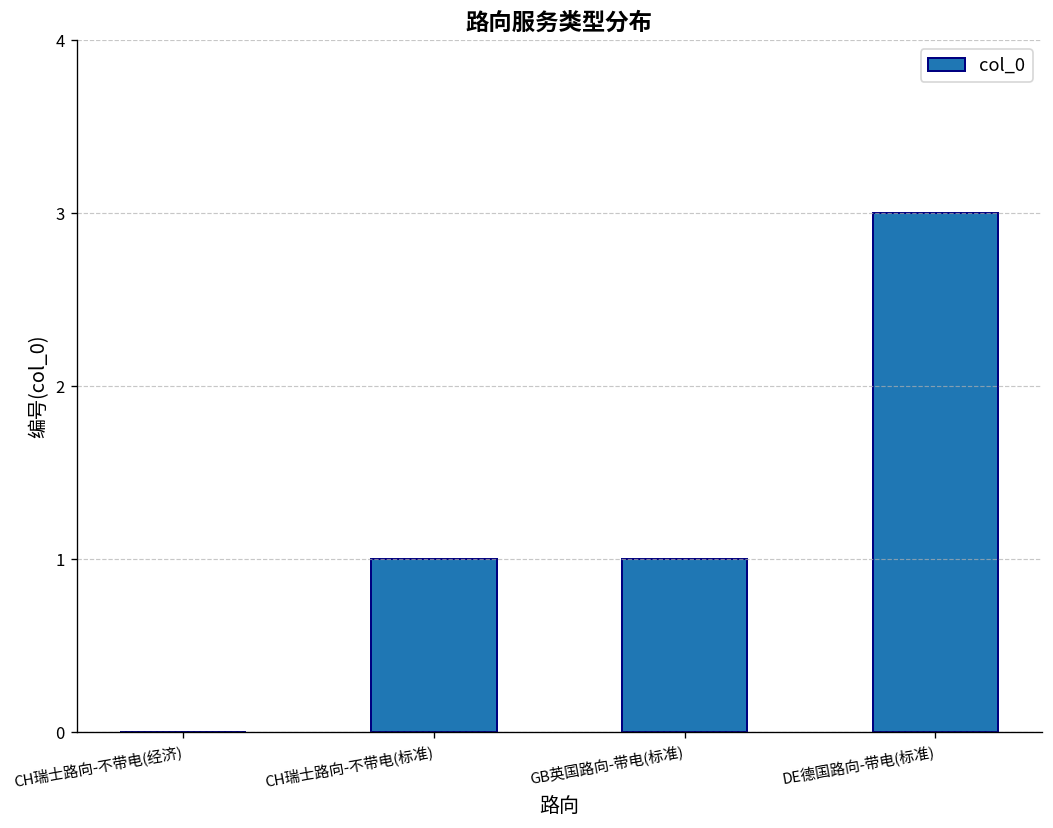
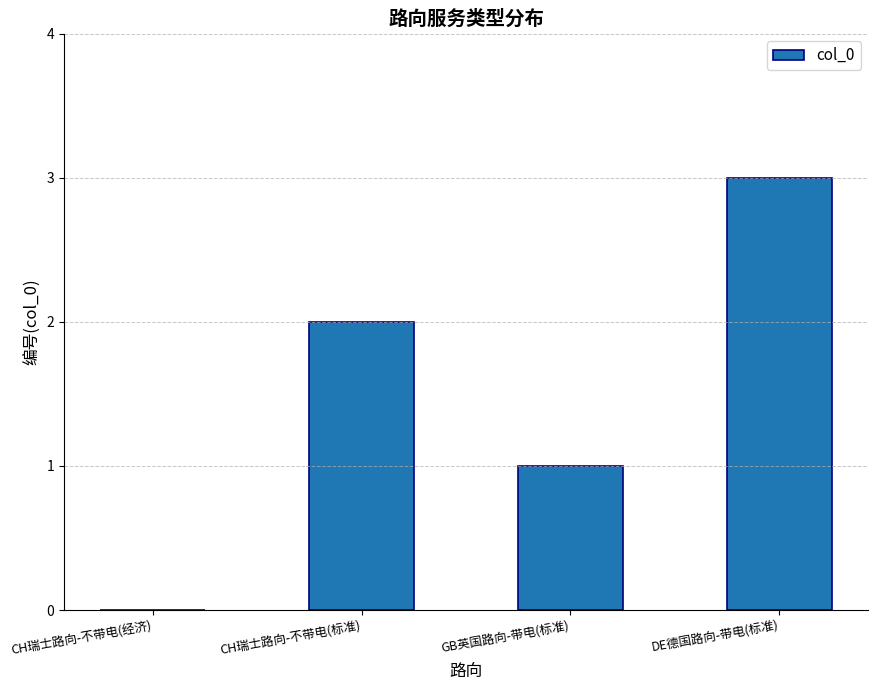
  {
    "CH瑞士路向-不带电(经济)": 0,
-   "CH瑞士路向-不带电(标准)": 1,
+   "CH瑞士路向-不带电(标准)": 2,
    "GB英国路向-带电(标准)": 1,
    "DE德国路向-带电(标准)": 3
  }
